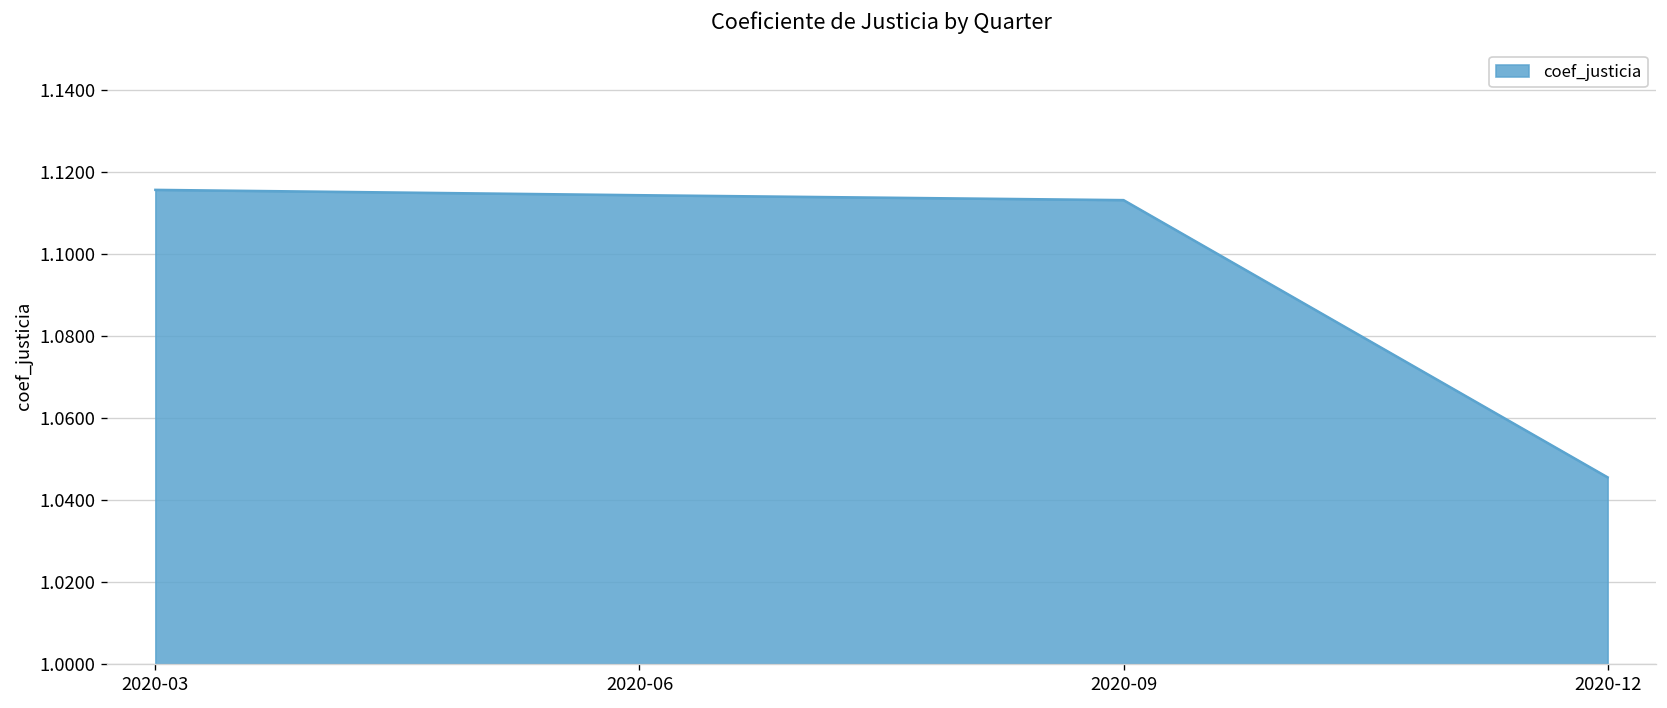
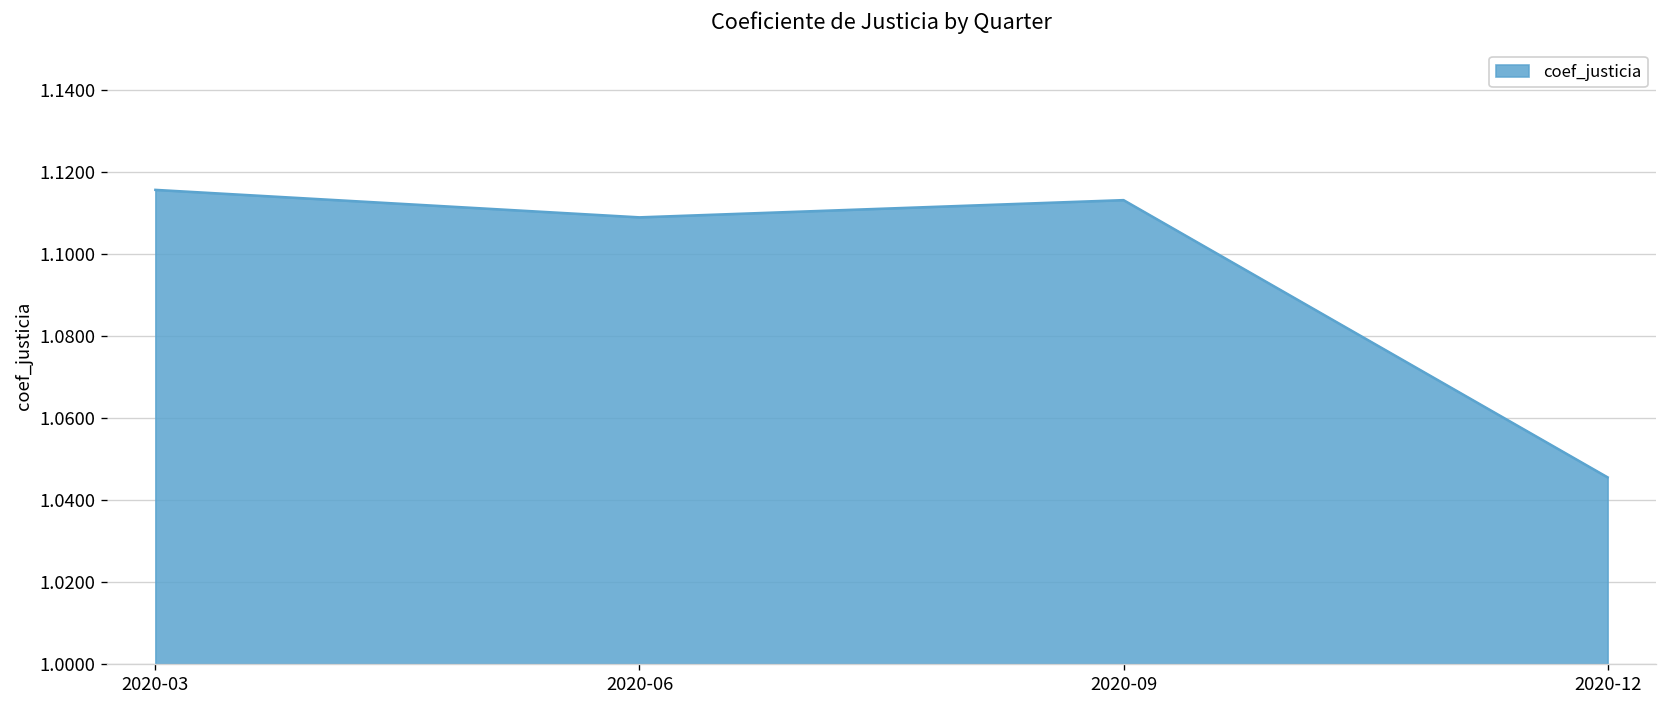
  {
    "2020-03": 1.116,
-   "2020-06": 1.114,
+   "2020-06": 1.109,
    "2020-09": 1.113,
    "2020-12": 1.046
  }
